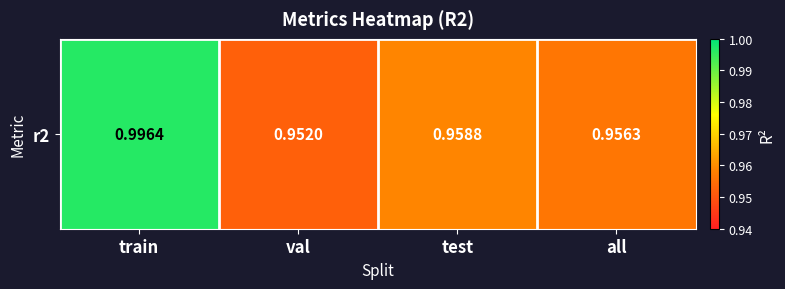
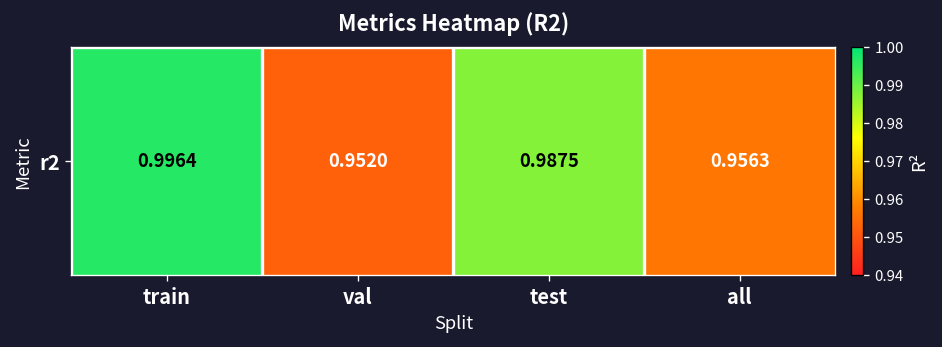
  {
    "r2": {
      "train": 0.9964,
      "val": 0.9520,
-     "test": 0.9588,
+     "test": 0.9875,
      "all": 0.9563
    }
  }
